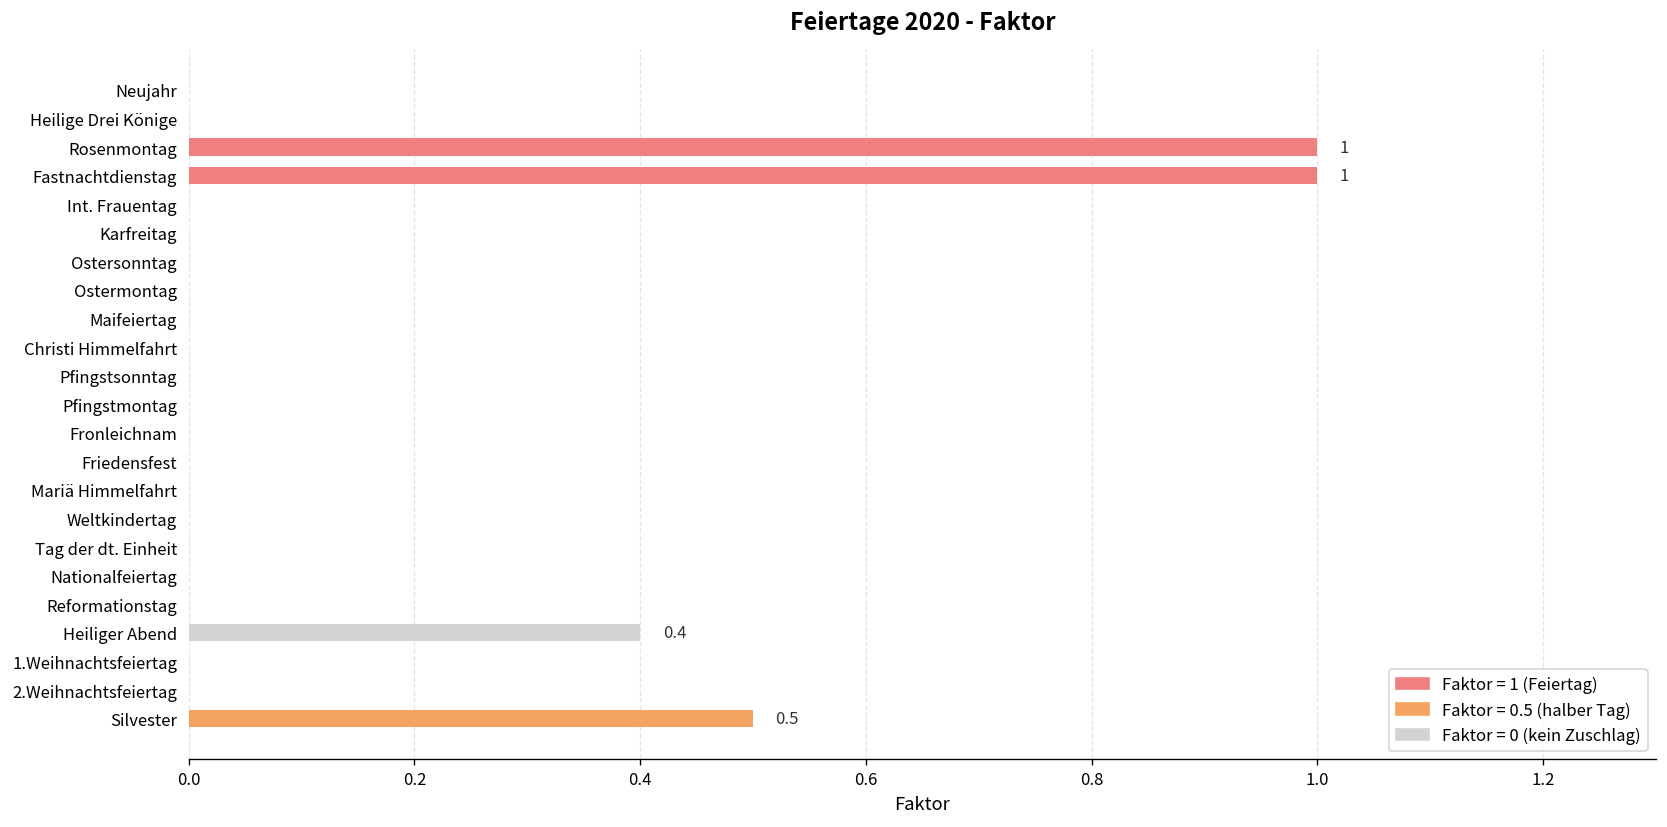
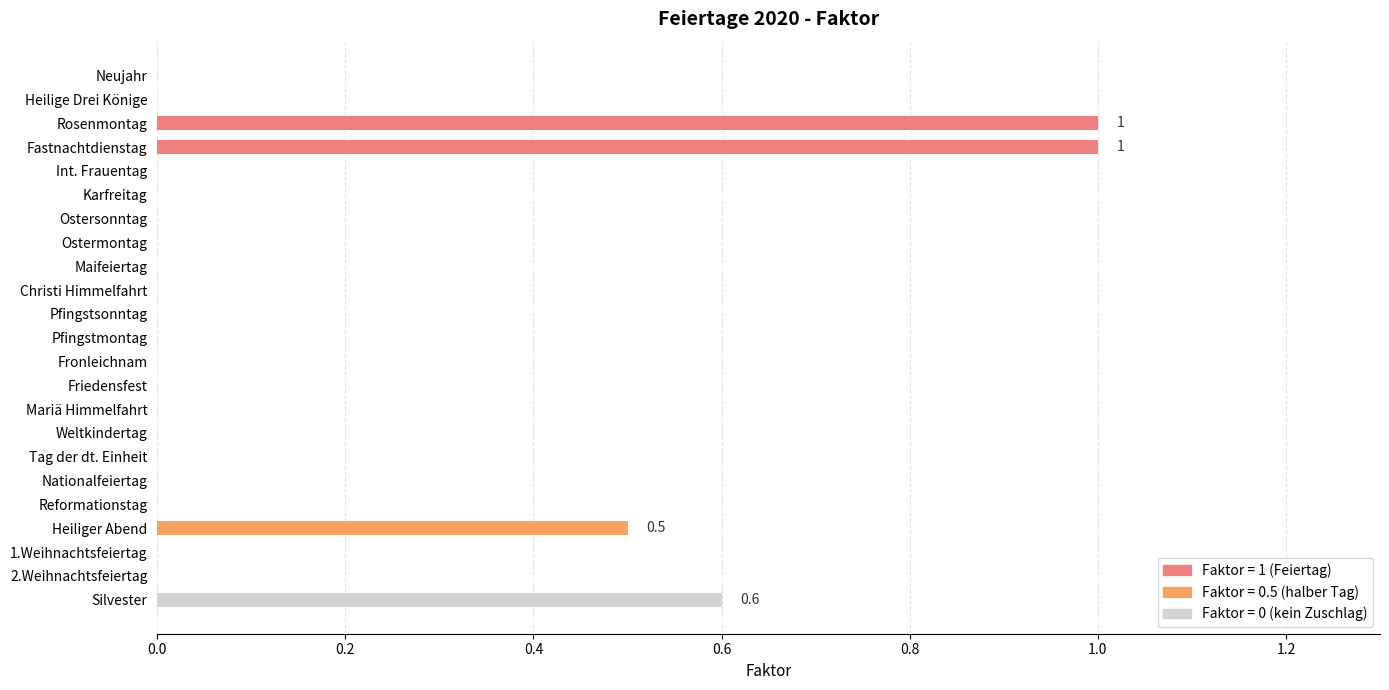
  {
    "Rosenmontag": 1,
    "Fastnachtdienstag": 1,
-   "Heiliger Abend": 0.4,
-   "Silvester": 0.5
+   "Heiliger Abend": 0.5,
+   "Silvester": 0.6
  }
